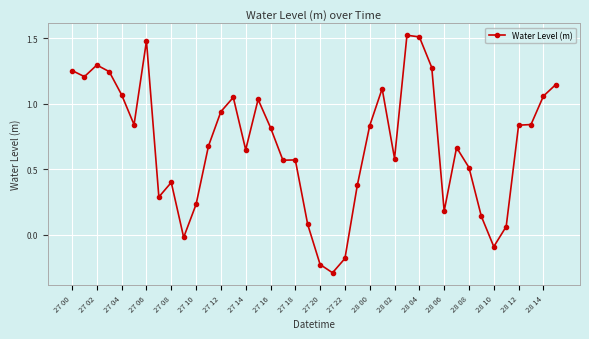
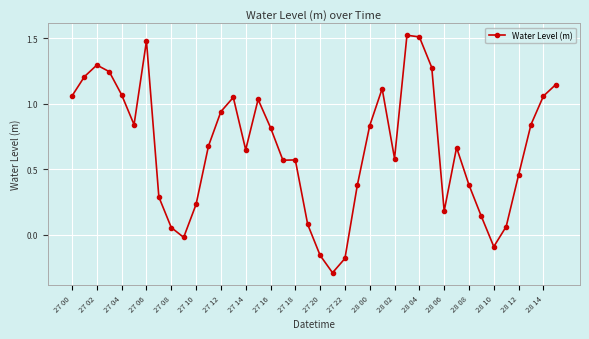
  {
-   "27 00": 1.25,
+   "27 00": 1.06,
    "27 02": 1.29,
    "27 04": 1.07,
    "27 06": 1.48,
-   "27 08": 0.40,
+   "27 08": 0.06,
    "27 10": 0.23,
    "27 12": 0.94,
    "27 14": 0.65,
    "27 16": 0.82,
    "27 18": 0.57,
-   "27 20": -0.23,
+   "27 20": -0.16,
    "27 22": -0.18,
    "28 00": 0.83,
    "28 02": 0.58,
    "28 04": 1.51,
    "28 06": 0.18,
-   "28 08": 0.51,
+   "28 08": 0.38,
    "28 10": -0.09,
-   "28 12": 0.84,
+   "28 12": 0.46,
    "28 14": 1.06
  }
